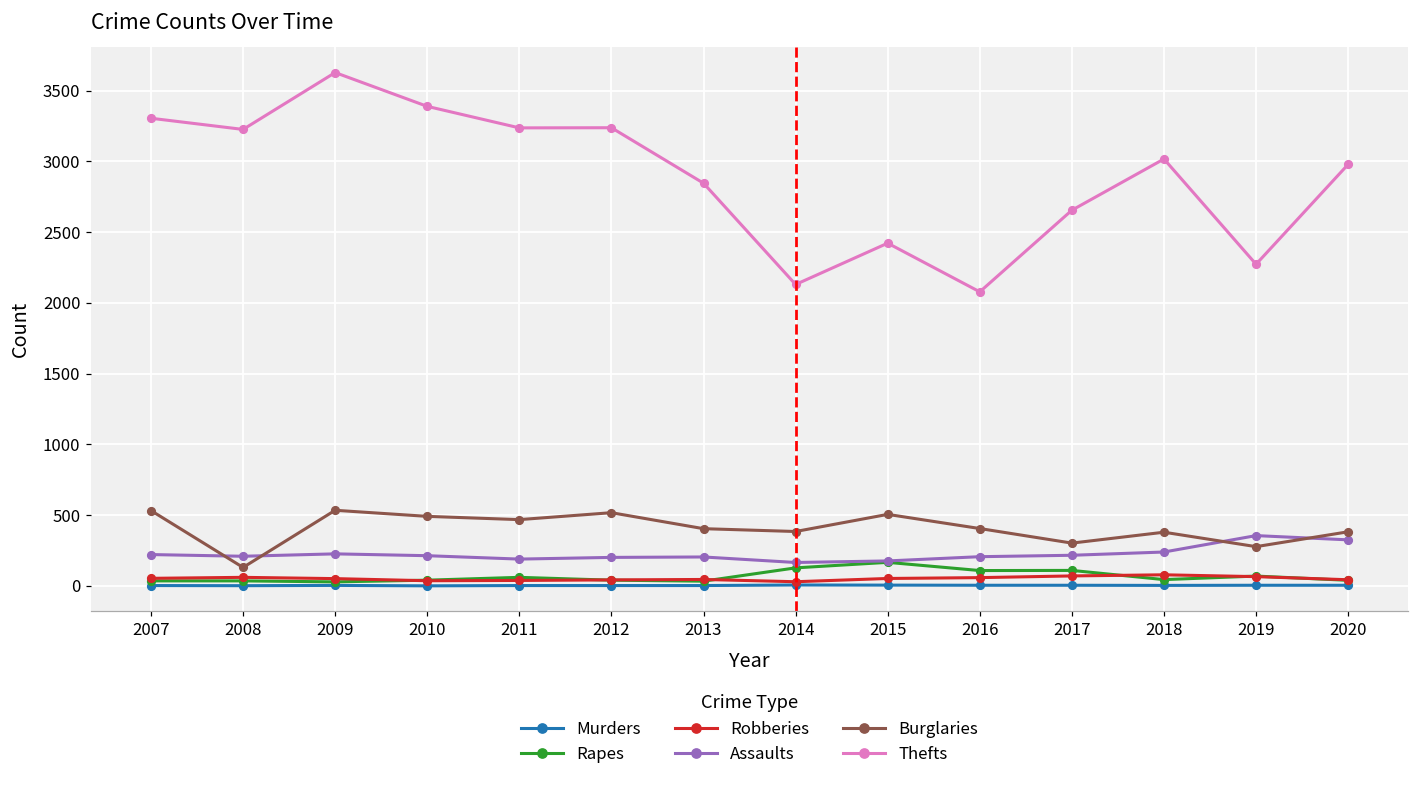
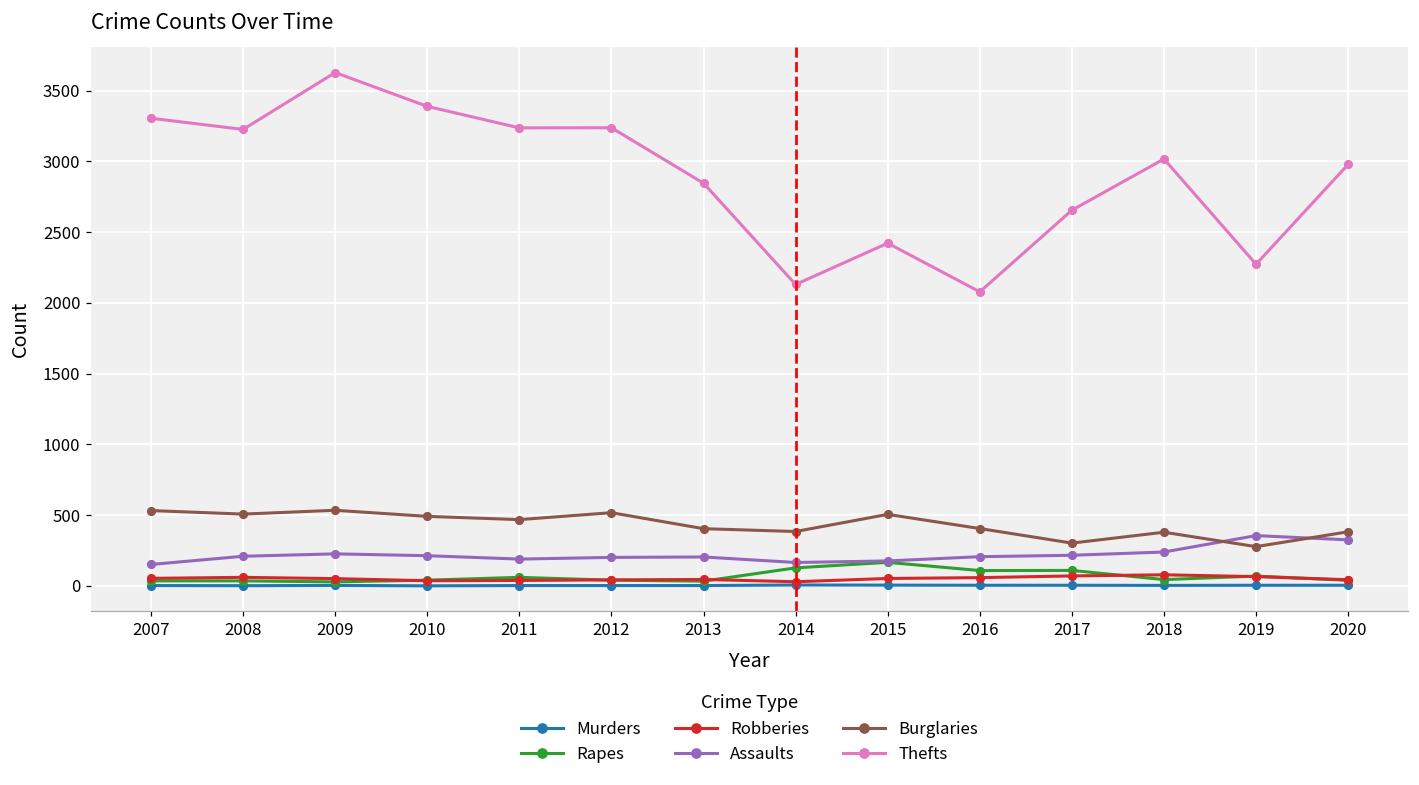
  {
    "Murders": {
      "2007": 0,
      "2008": 0,
      "2009": 0,
      "2010": 0,
      "2011": 0,
      "2012": 0,
      "2013": 0,
      "2014": 10,
      "2015": 10,
      "2016": 0,
      "2017": 0,
      "2018": 0,
      "2019": 0,
      "2020": 0
    },
    "Rapes": {
      "2008": 40,
      "2009": 30,
      "2011": 60,
      "2014": 130,
      "2016": 110,
      "2017": 110,
      "2018": 40
    },
    "Robberies": {
      "2008": 60,
      "2009": 50,
      "2011": 40,
      "2014": 30,
      "2015": 50,
      "2016": 60,
      "2017": 70,
      "2018": 80
    },
    "Assaults": {
-     "2007": 220,
+     "2007": 150,
      "2008": 210,
      "2009": 230,
      "2010": 210,
      "2011": 190,
      "2012": 200,
      "2013": 200,
      "2014": 170,
      "2016": 210,
      "2017": 220,
      "2018": 240,
      "2019": 360,
      "2020": 330
    },
    "Burglaries": {
      "2007": 530,
-     "2008": 130,
+     "2008": 510,
      "2009": 530,
      "2010": 490,
      "2011": 470,
      "2012": 520,
      "2013": 400,
      "2014": 380,
      "2015": 510,
      "2016": 410,
      "2017": 300,
      "2018": 380,
      "2019": 280,
      "2020": 380
    },
    "Thefts": {
      "2007": 3310,
      "2008": 3230,
      "2009": 3630,
      "2010": 3390,
      "2011": 3240,
      "2012": 3240,
      "2013": 2850,
      "2014": 2130,
      "2015": 2420,
      "2016": 2080,
      "2017": 2660,
      "2018": 3020,
      "2019": 2270,
      "2020": 2980
    }
  }
